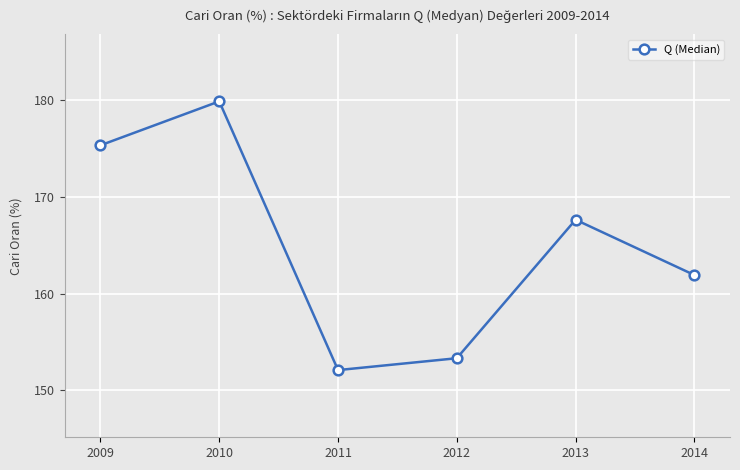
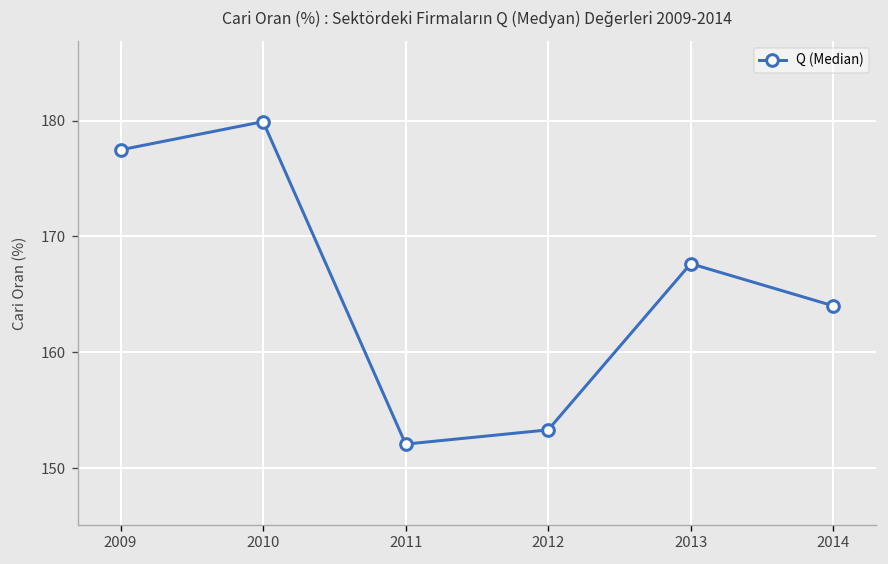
  {
-   "2009": 175,
+   "2009": 177,
    "2010": 180,
    "2011": 152,
    "2012": 153,
    "2013": 168,
-   "2014": 162
+   "2014": 164
  }
